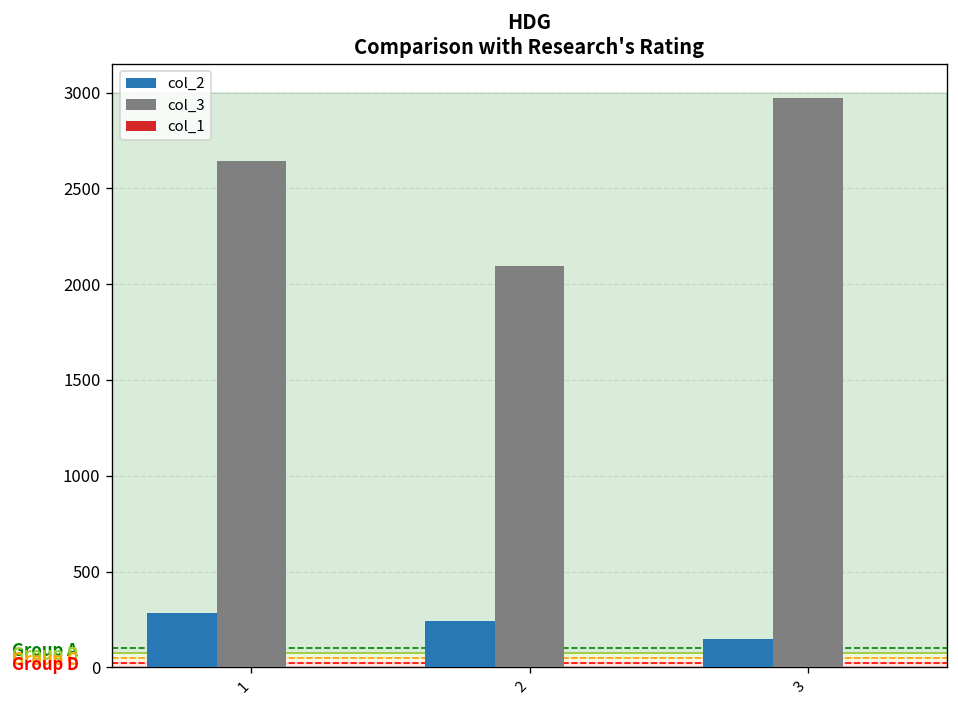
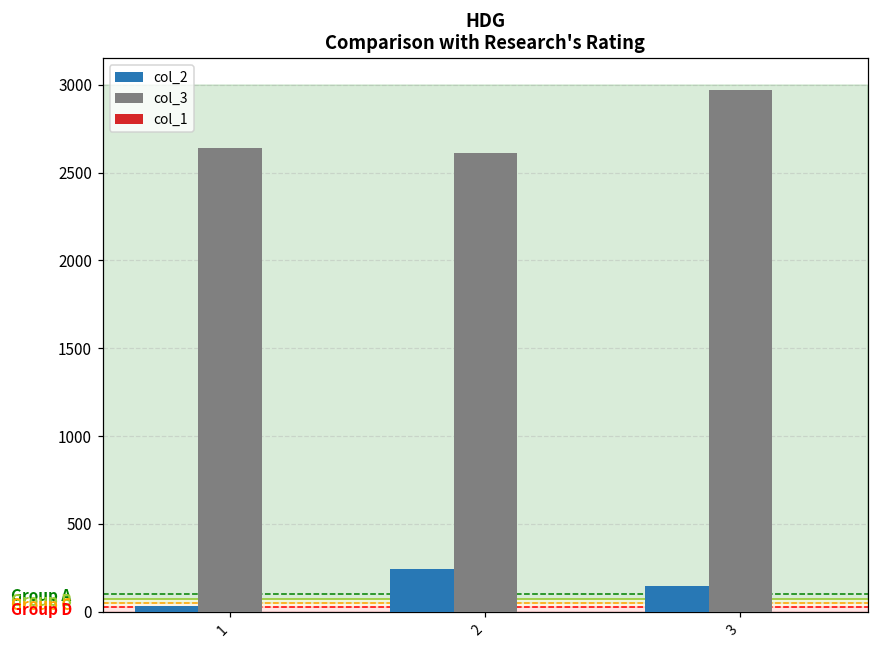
  {
    "col_2": {
-     "1": 280,
+     "1": 30,
      "2": 240,
      "3": 150
    },
    "col_3": {
      "1": 2640,
-     "2": 2100,
+     "2": 2610,
      "3": 2970
    },
    "col_1": {
      "1": 0,
      "2": 0,
      "3": 0
    }
  }
